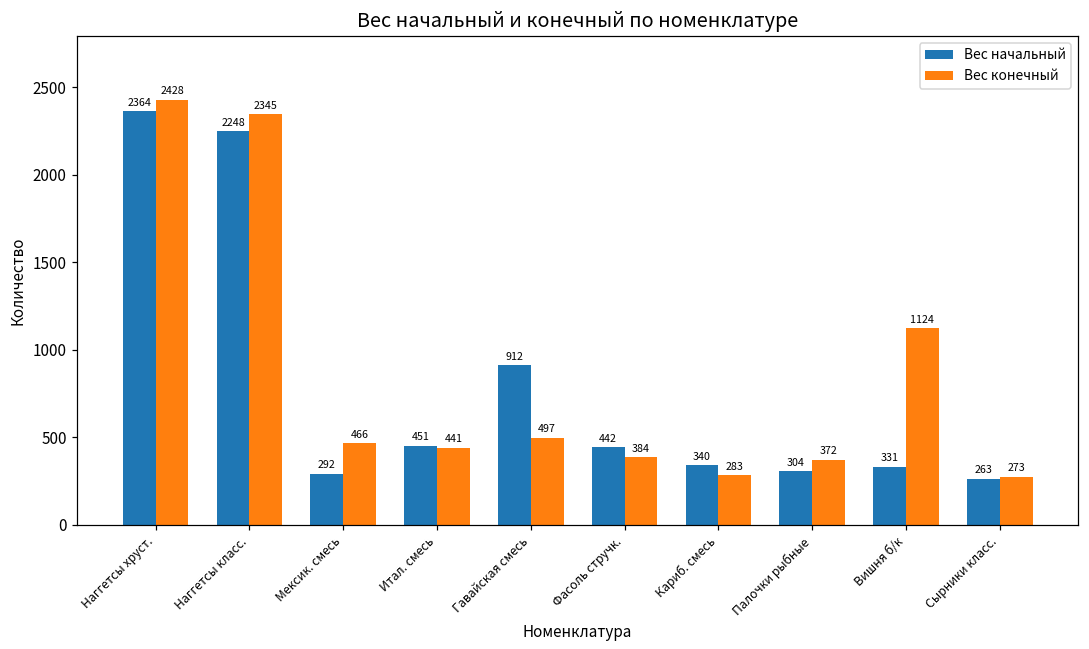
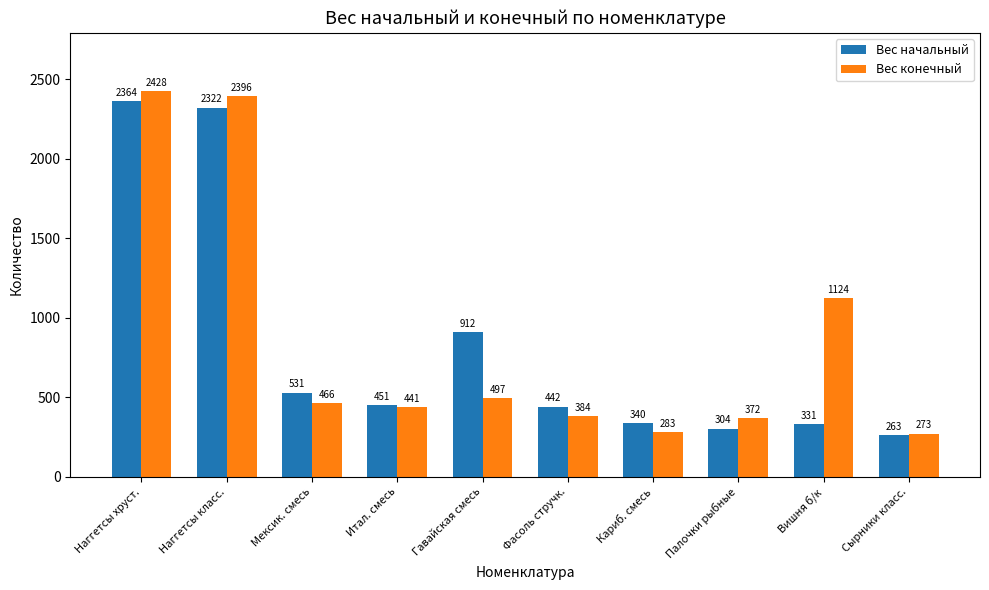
  {
    "Вес начальный": {
      "Наггетсы хруст.": 2364,
-     "Наггетсы класс.": 2248,
-     "Мексик. смесь": 292,
+     "Наггетсы класс.": 2322,
+     "Мексик. смесь": 531,
      "Итал. смесь": 451,
      "Гавайская смесь": 912,
      "Фасоль стручк.": 442,
      "Кариб. смесь": 340,
      "Палочки рыбные": 304,
      "Вишня б/к": 331,
      "Сырники класс.": 263
    },
    "Вес конечный": {
      "Наггетсы хруст.": 2428,
-     "Наггетсы класс.": 2345,
+     "Наггетсы класс.": 2396,
      "Мексик. смесь": 466,
      "Итал. смесь": 441,
      "Гавайская смесь": 497,
      "Фасоль стручк.": 384,
      "Кариб. смесь": 283,
      "Палочки рыбные": 372,
      "Вишня б/к": 1124,
      "Сырники класс.": 273
    }
  }
